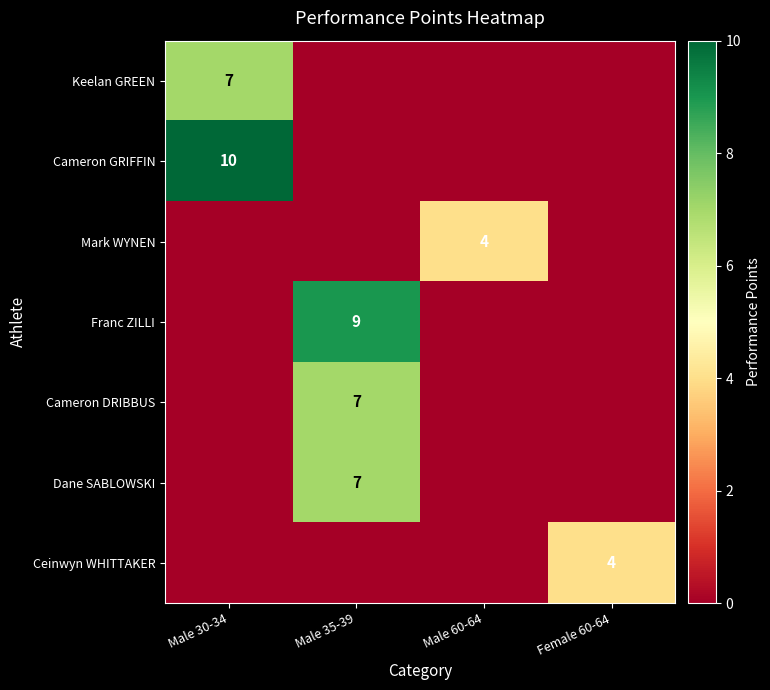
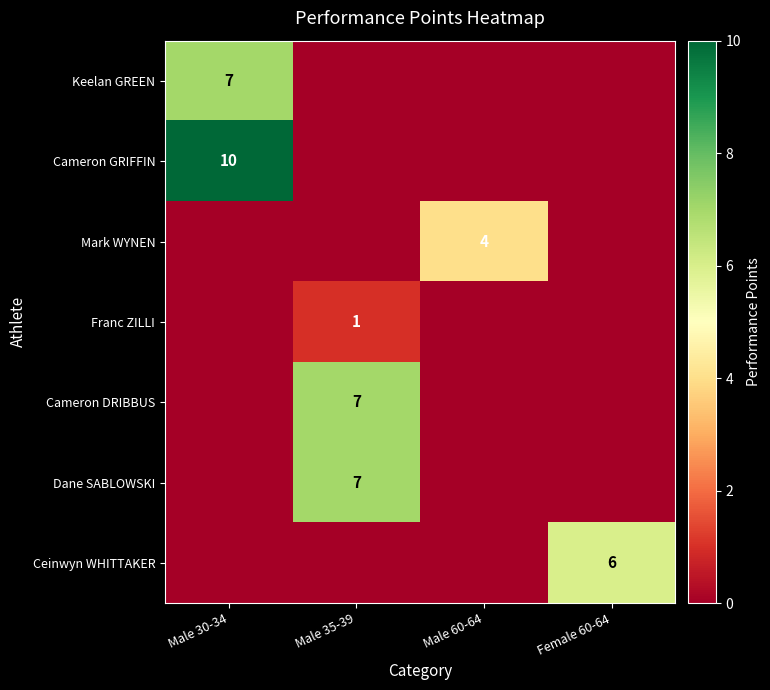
  {
    "Keelan GREEN": {
      "Male 30-34": 7
    },
    "Cameron GRIFFIN": {
      "Male 30-34": 10
    },
    "Mark WYNEN": {
      "Male 60-64": 4
    },
    "Franc ZILLI": {
-     "Male 35-39": 9
+     "Male 35-39": 1
    },
    "Cameron DRIBBUS": {
      "Male 35-39": 7
    },
    "Dane SABLOWSKI": {
      "Male 35-39": 7
    },
    "Ceinwyn WHITTAKER": {
-     "Female 60-64": 4
+     "Female 60-64": 6
    }
  }
